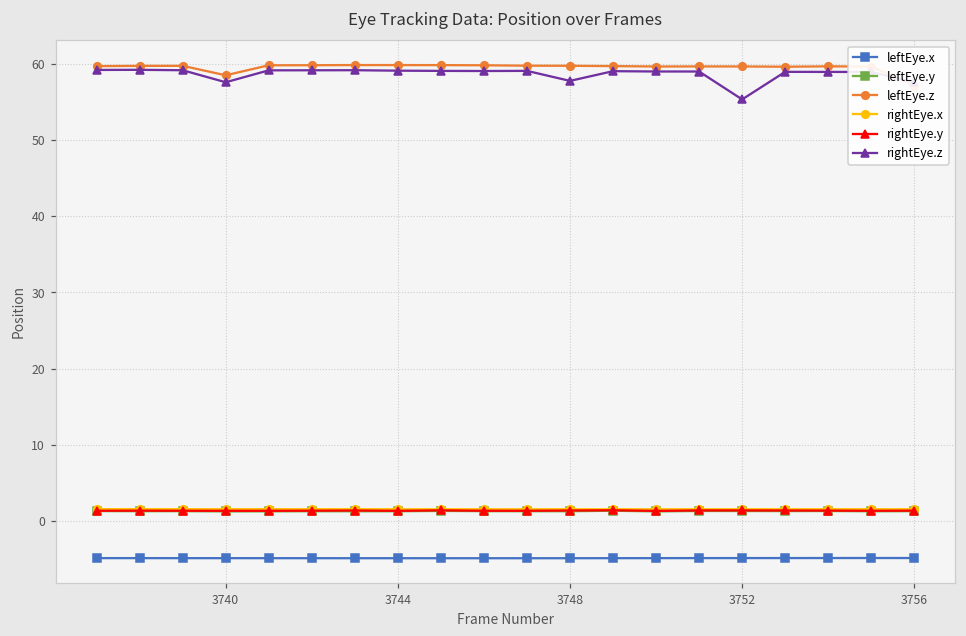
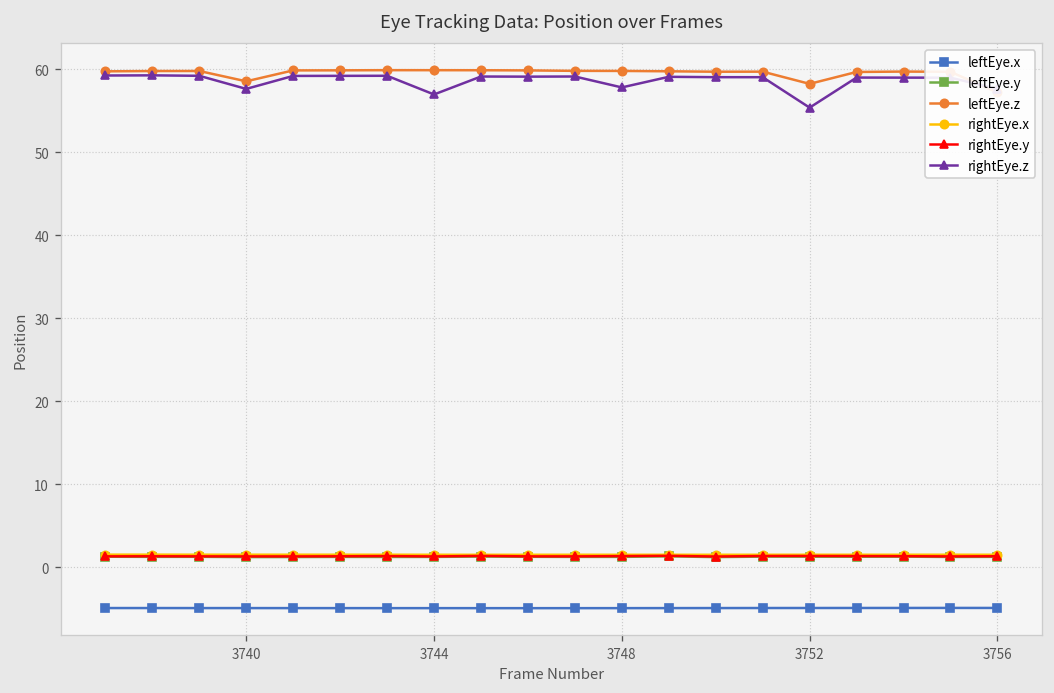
  {
    "leftEye.x": {
      "3740": -5,
      "3744": -5,
      "3748": -5,
      "3752": -5,
      "3756": -5
    },
    "leftEye.z": {
      "3740": 59,
      "3744": 60,
      "3748": 60,
-     "3752": 60
+     "3752": 58
    },
    "rightEye.z": {
      "3740": 58,
-     "3744": 59,
+     "3744": 57,
      "3748": 58,
      "3752": 55
    }
  }
